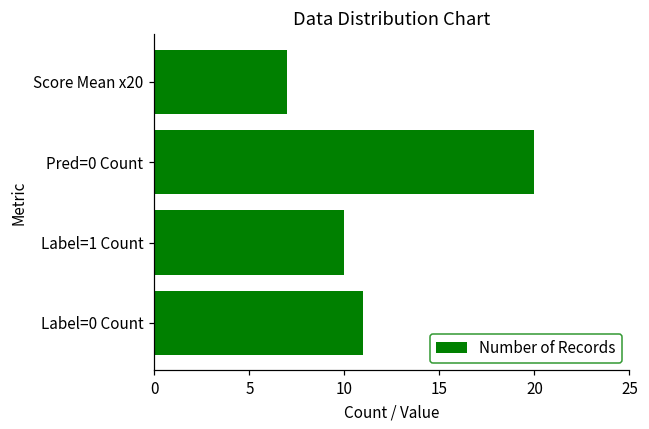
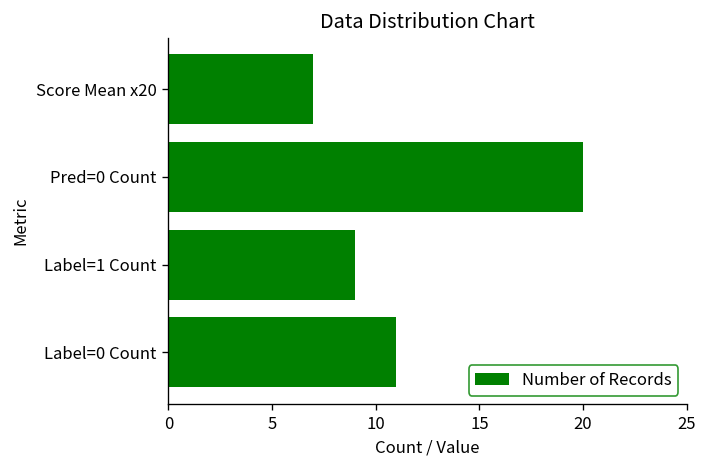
  {
    "Score Mean x20": 7,
    "Pred=0 Count": 20,
-   "Label=1 Count": 10,
+   "Label=1 Count": 9,
    "Label=0 Count": 11
  }
